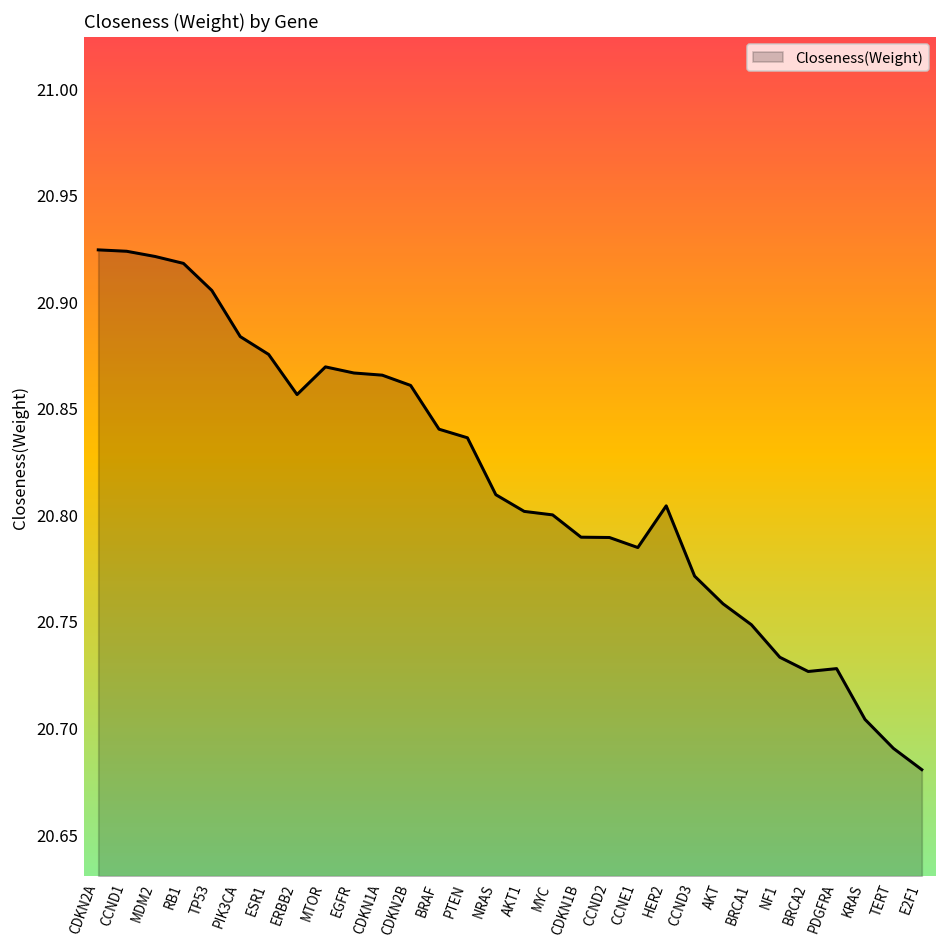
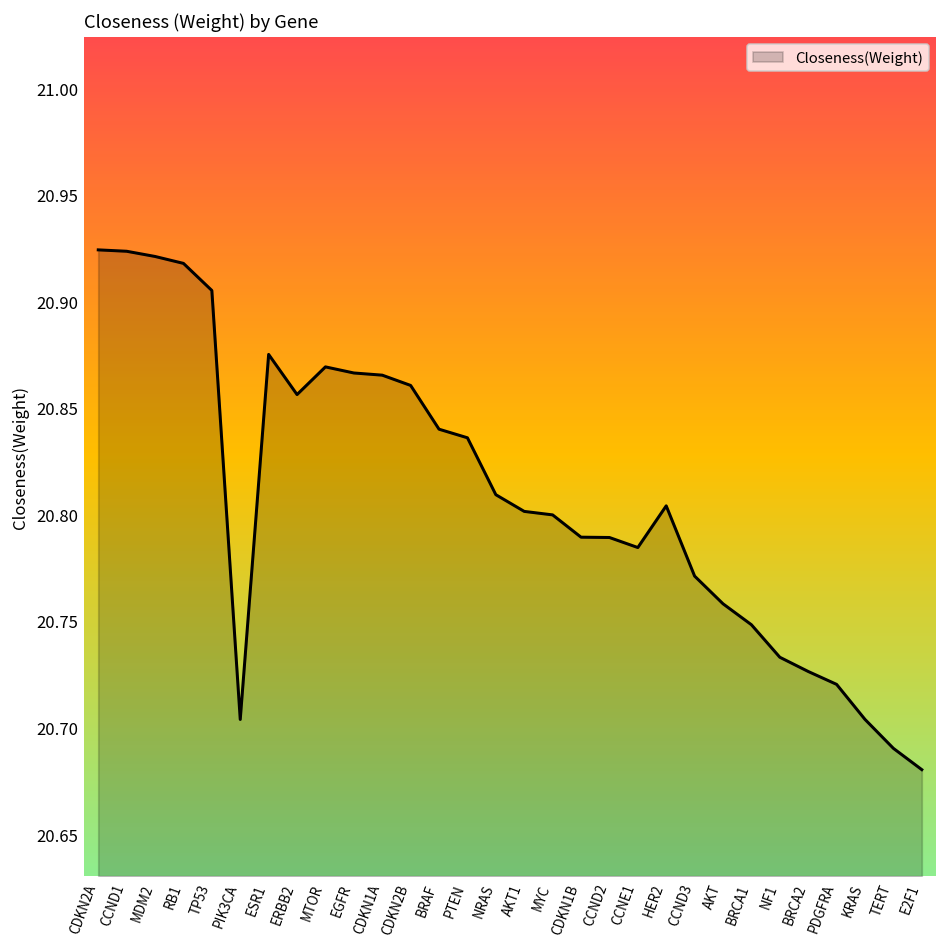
  {
    "CDKN2A": 20.924,
    "CCND1": 20.924,
    "MDM2": 20.921,
    "RB1": 20.918,
    "TP53": 20.905,
-   "PIK3CA": 20.884,
+   "PIK3CA": 20.704,
    "ESR1": 20.875,
    "ERBB2": 20.856,
    "MTOR": 20.869,
    "EGFR": 20.866,
    "CDKN1A": 20.865,
    "CDKN2B": 20.861,
    "BRAF": 20.840,
    "PTEN": 20.836,
    "NRAS": 20.809,
    "AKT1": 20.801,
    "MYC": 20.800,
    "CDKN1B": 20.789,
    "CCND2": 20.789,
    "CCNE1": 20.784,
    "HER2": 20.804,
    "CCND3": 20.771,
    "AKT": 20.758,
    "BRCA1": 20.748,
    "NF1": 20.733,
    "BRCA2": 20.726,
-   "PDGFRA": 20.728,
+   "PDGFRA": 20.720,
    "KRAS": 20.704,
    "TERT": 20.690,
    "E2F1": 20.680
  }
